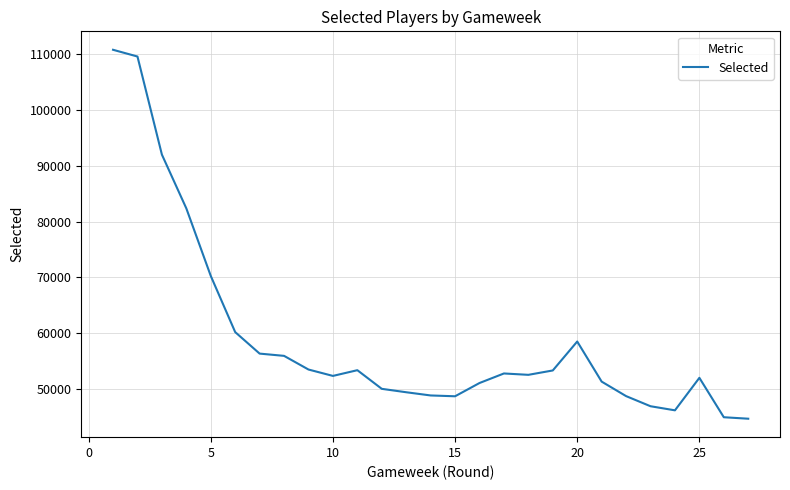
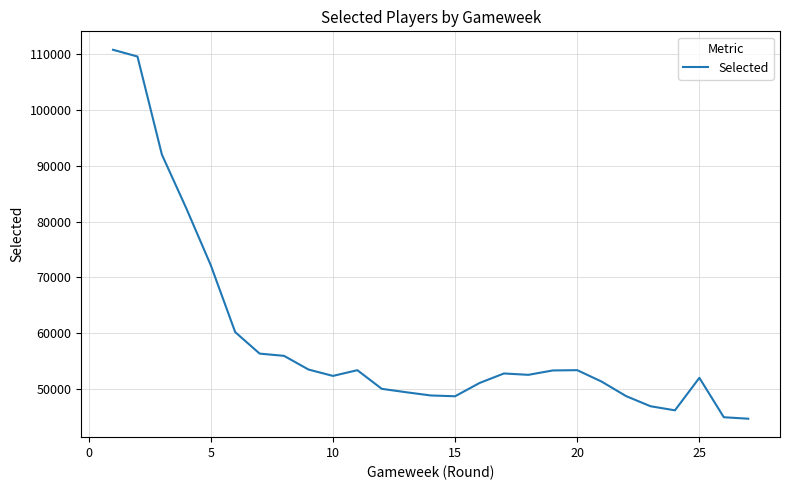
  {
-   "5": 70000,
+   "5": 72000,
    "10": 52000,
    "15": 49000,
-   "20": 59000,
+   "20": 53000,
    "25": 52000
  }
